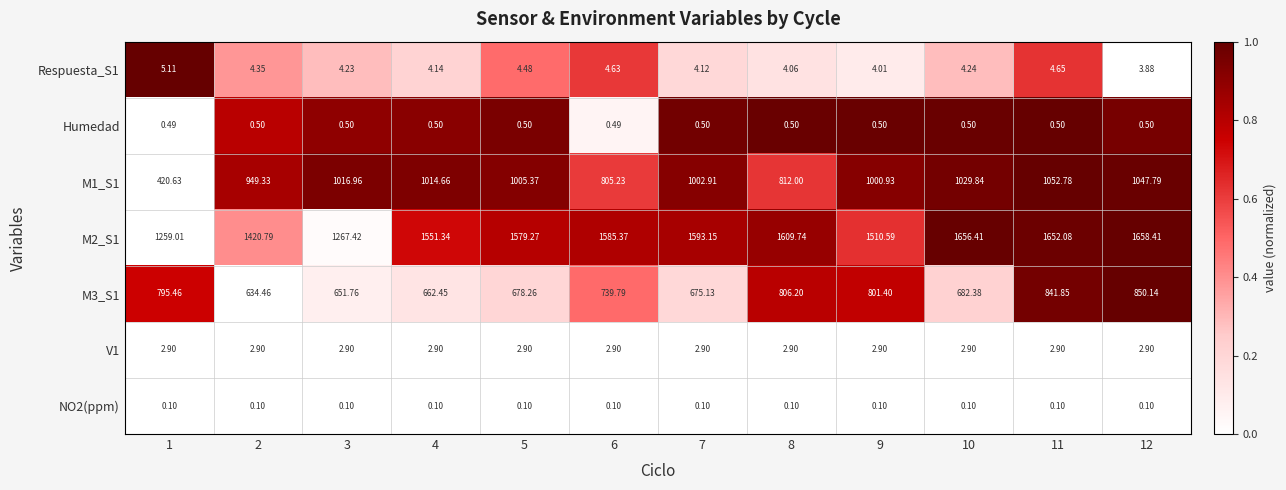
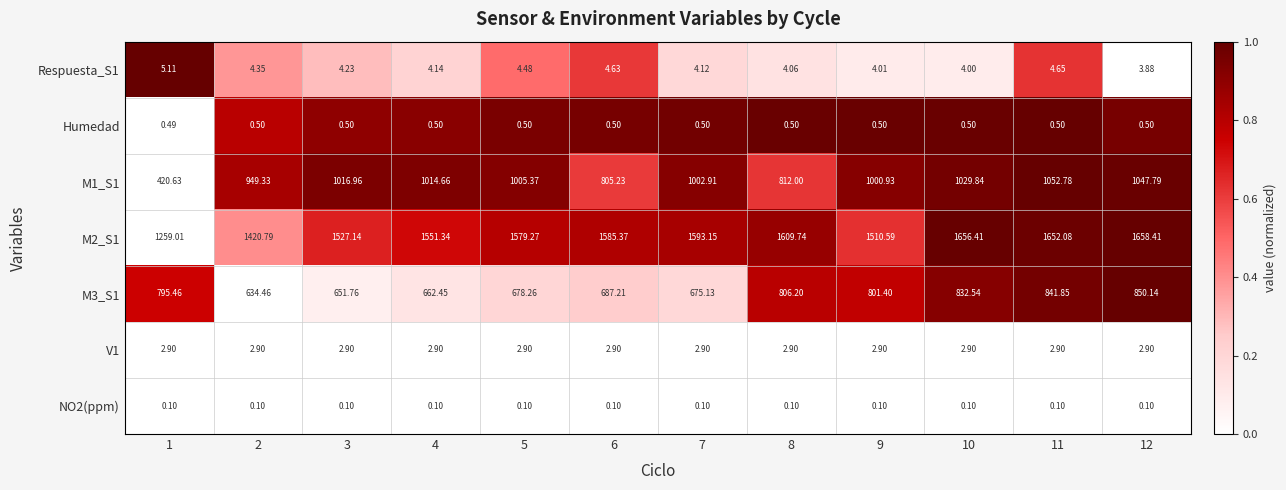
  {
    "Respuesta_S1": {
      "1": 5.11,
      "2": 4.35,
      "3": 4.23,
      "4": 4.14,
      "5": 4.48,
      "6": 4.63,
      "7": 4.12,
      "8": 4.06,
      "9": 4.01,
-     "10": 4.24,
+     "10": 4.00,
      "11": 4.65,
      "12": 3.88
    },
    "Humedad": {
      "1": 0.49,
      "2": 0.50,
      "3": 0.50,
      "4": 0.50,
      "5": 0.50,
-     "6": 0.49,
+     "6": 0.50,
      "7": 0.50,
      "8": 0.50,
      "9": 0.50,
      "10": 0.50,
      "11": 0.50,
      "12": 0.50
    },
    "M1_S1": {
      "1": 420.63,
      "2": 949.33,
      "3": 1016.96,
      "4": 1014.66,
      "5": 1005.37,
      "6": 805.23,
      "7": 1002.91,
      "8": 812.00,
      "9": 1000.93,
      "10": 1029.84,
      "11": 1052.78,
      "12": 1047.79
    },
    "M2_S1": {
      "1": 1259.01,
      "2": 1420.79,
-     "3": 1267.42,
+     "3": 1527.14,
      "4": 1551.34,
      "5": 1579.27,
      "6": 1585.37,
      "7": 1593.15,
      "8": 1609.74,
      "9": 1510.59,
      "10": 1656.41,
      "11": 1652.08,
      "12": 1658.41
    },
    "M3_S1": {
      "1": 795.46,
      "2": 634.46,
      "3": 651.76,
      "4": 662.45,
      "5": 678.26,
-     "6": 739.79,
+     "6": 687.21,
      "7": 675.13,
      "8": 806.20,
      "9": 801.40,
-     "10": 682.38,
+     "10": 832.54,
      "11": 841.85,
      "12": 850.14
    },
    "V1": {
      "1": 2.90,
      "2": 2.90,
      "3": 2.90,
      "4": 2.90,
      "5": 2.90,
      "6": 2.90,
      "7": 2.90,
      "8": 2.90,
      "9": 2.90,
      "10": 2.90,
      "11": 2.90,
      "12": 2.90
    },
    "NO2(ppm)": {
      "1": 0.10,
      "2": 0.10,
      "3": 0.10,
      "4": 0.10,
      "5": 0.10,
      "6": 0.10,
      "7": 0.10,
      "8": 0.10,
      "9": 0.10,
      "10": 0.10,
      "11": 0.10,
      "12": 0.10
    }
  }
